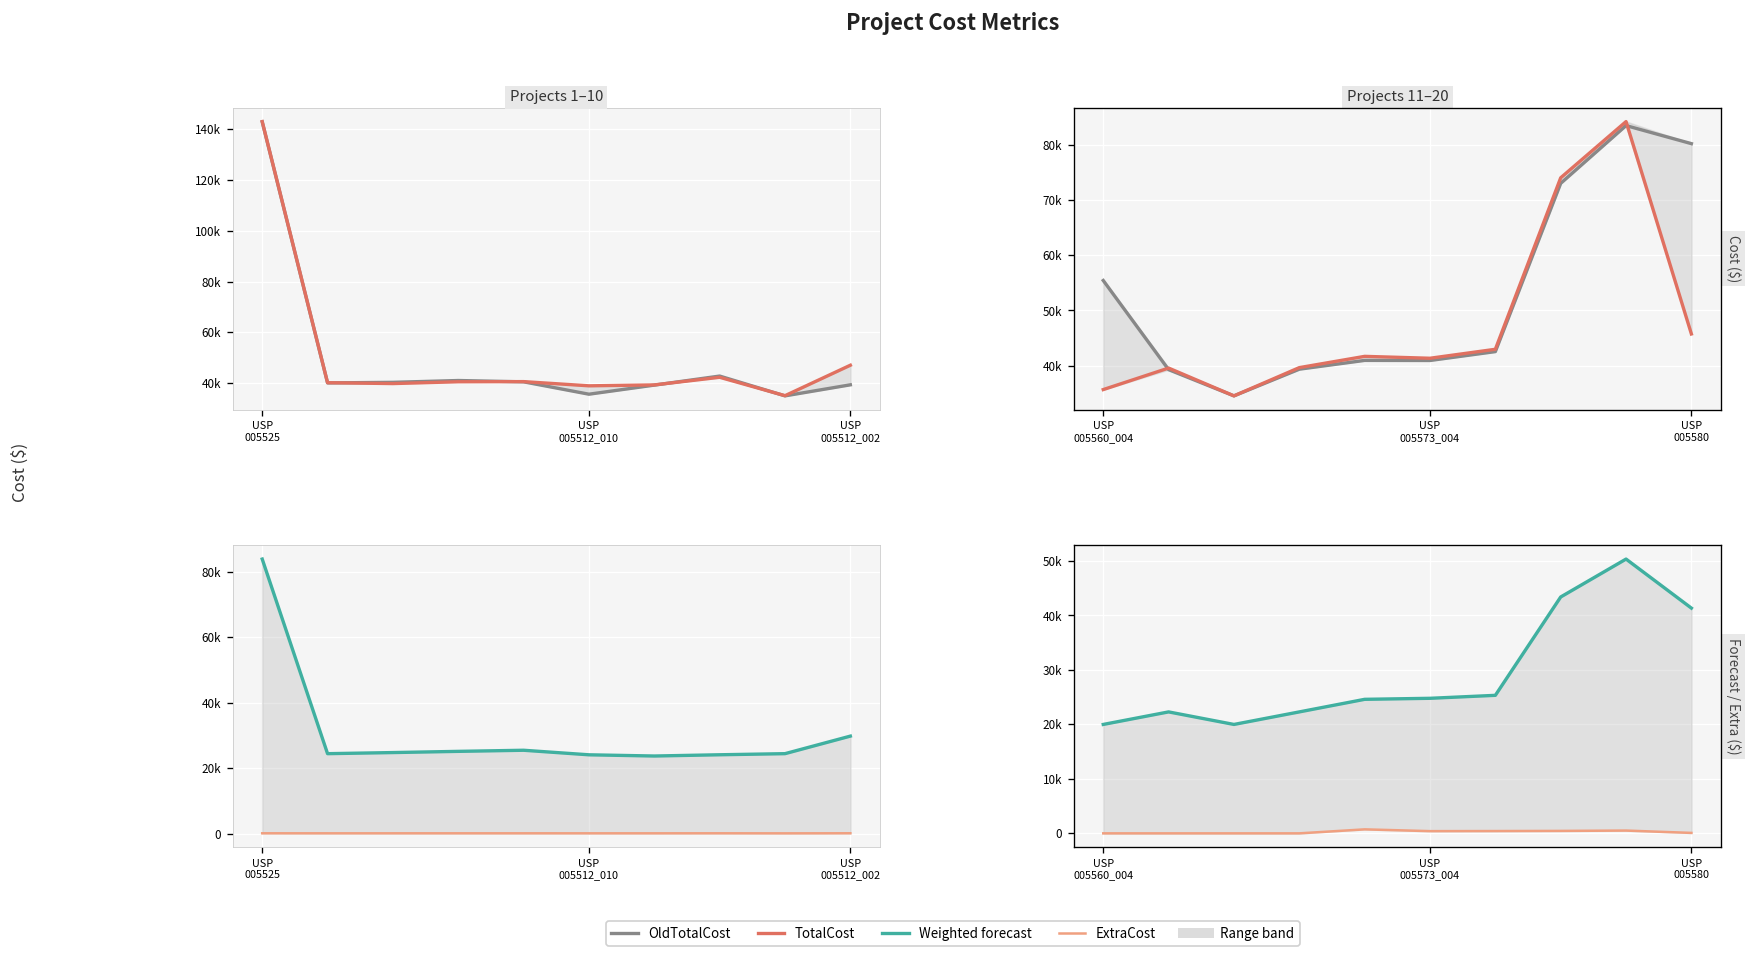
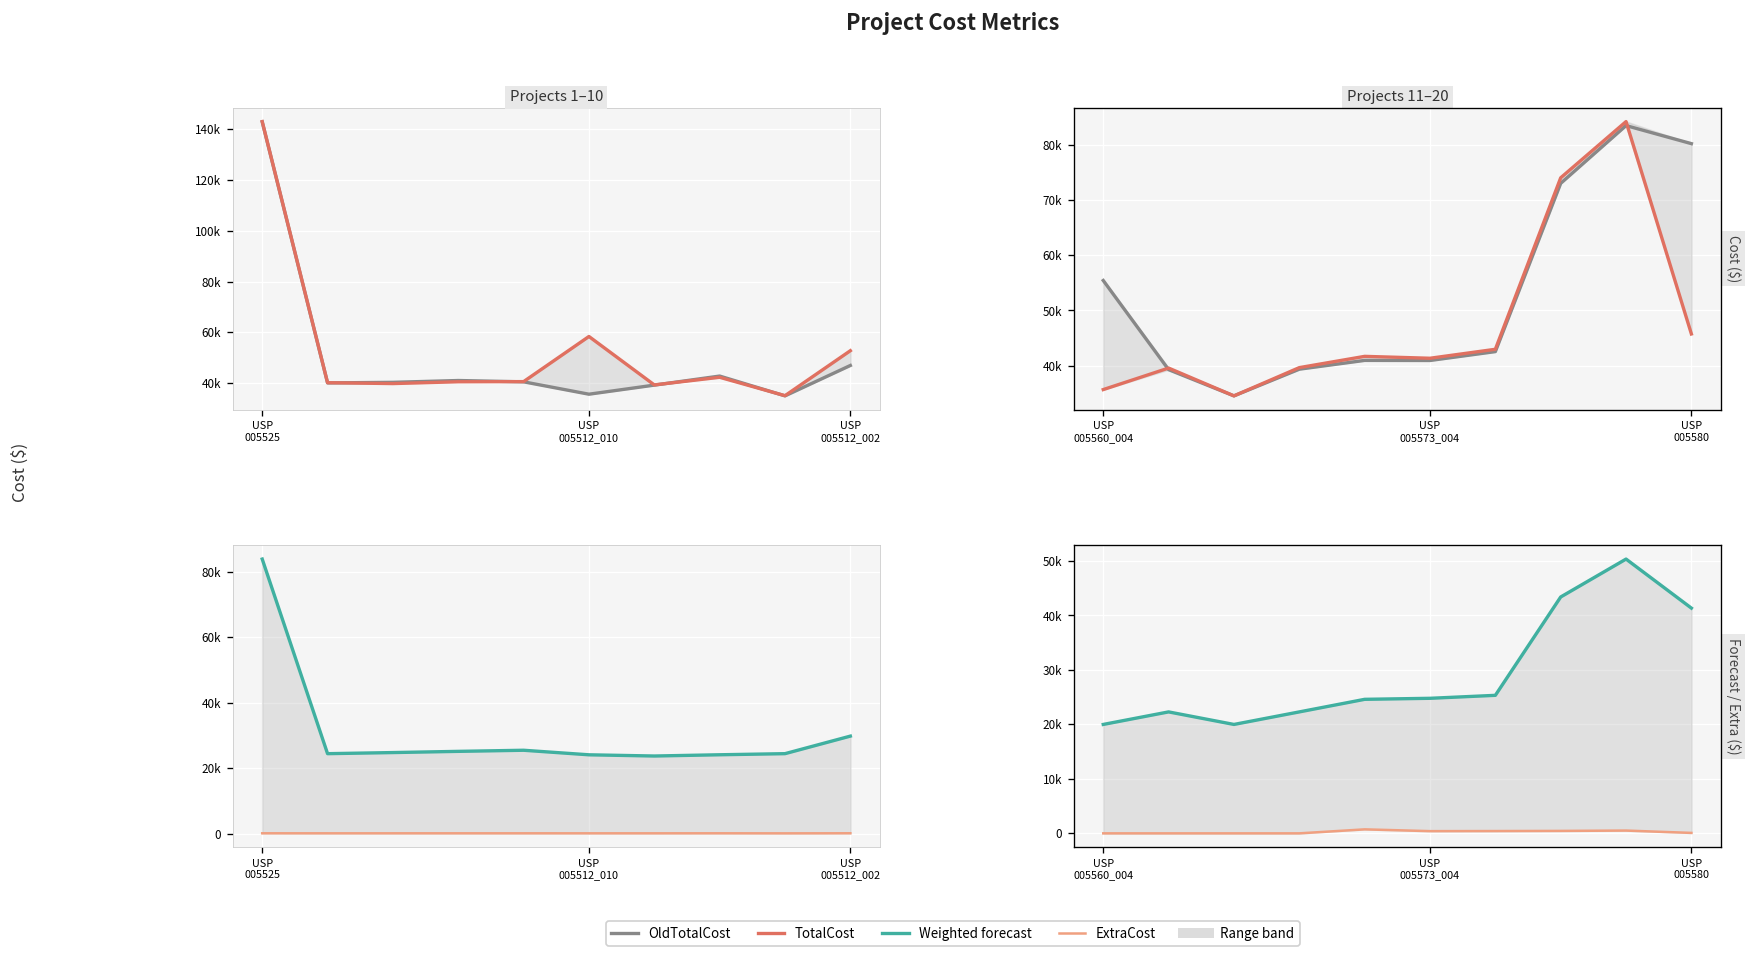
  {
    "Projects 1–10": {
      "OldTotalCost": {
        "USP 005512_010": 36000,
-       "USP 005512_002": 39000
+       "USP 005512_002": 47000
      },
      "TotalCost": {
-       "USP 005512_010": 39000,
-       "USP 005512_002": 47000
+       "USP 005512_010": 58000,
+       "USP 005512_002": 53000
      }
    },
    "Projects 11–20": {
      "TotalCost": {
        "USP 005560_004": 36000,
        "USP 005580": 46000
      }
    }
  }
